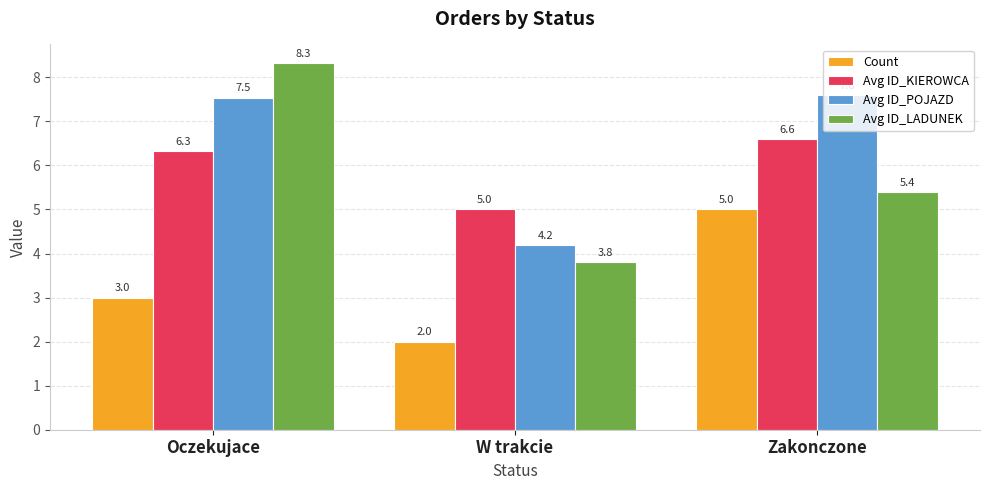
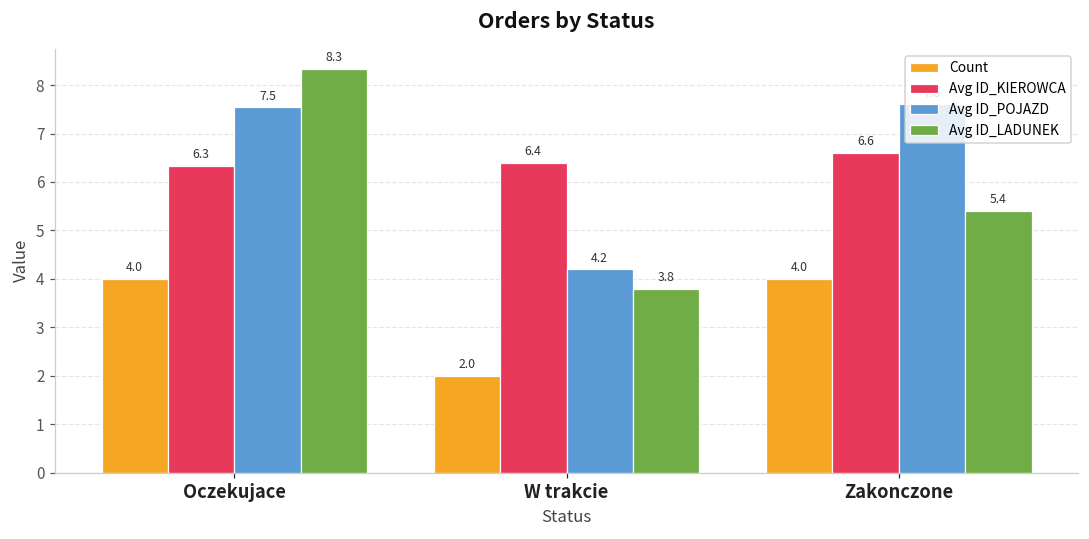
  {
    "Count": {
-     "Oczekujace": 3.0,
+     "Oczekujace": 4.0,
      "W trakcie": 2.0,
-     "Zakonczone": 5.0
+     "Zakonczone": 4.0
    },
    "Avg ID_KIEROWCA": {
      "Oczekujace": 6.3,
-     "W trakcie": 5.0,
+     "W trakcie": 6.4,
      "Zakonczone": 6.6
    },
    "Avg ID_POJAZD": {
      "Oczekujace": 7.5,
      "W trakcie": 4.2
    },
    "Avg ID_LADUNEK": {
      "Oczekujace": 8.3,
      "W trakcie": 3.8,
      "Zakonczone": 5.4
    }
  }
